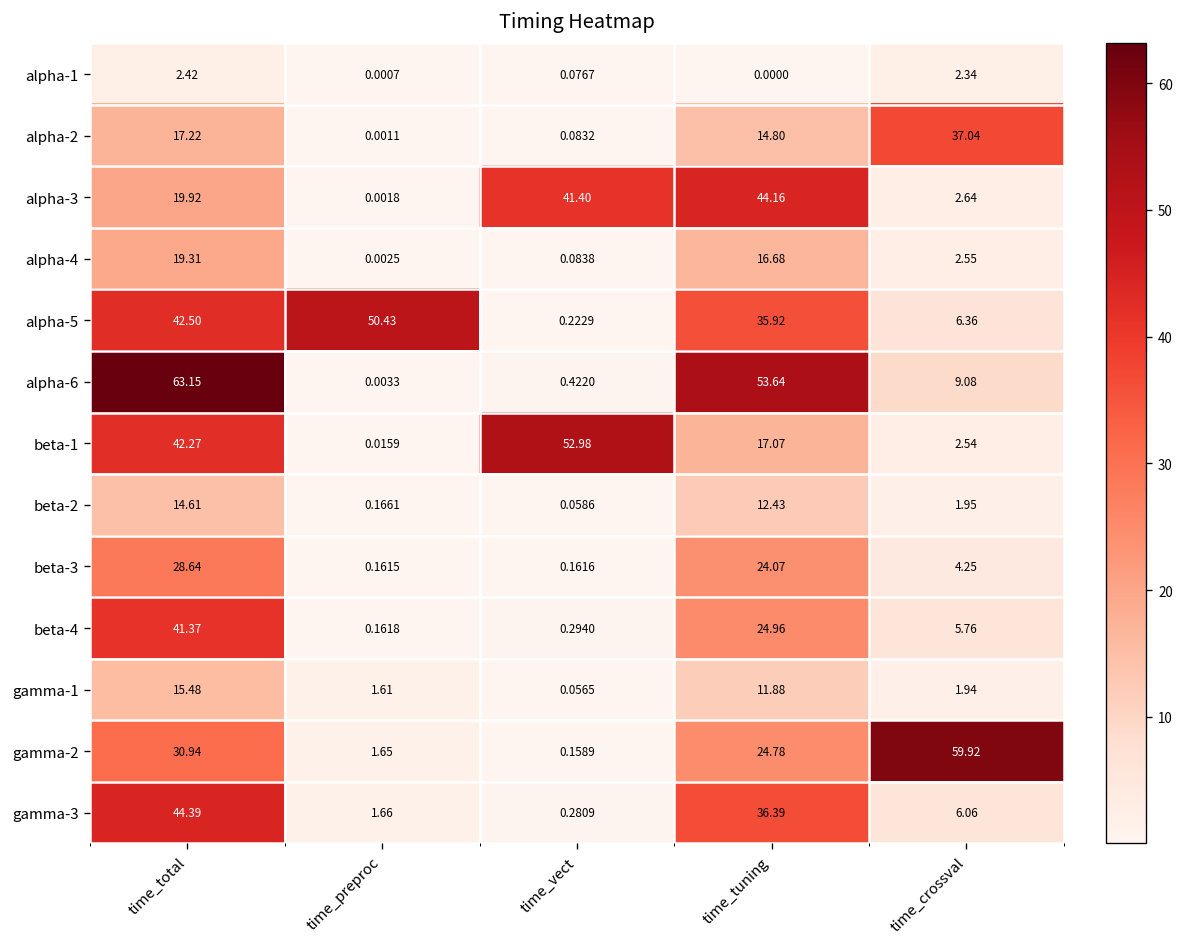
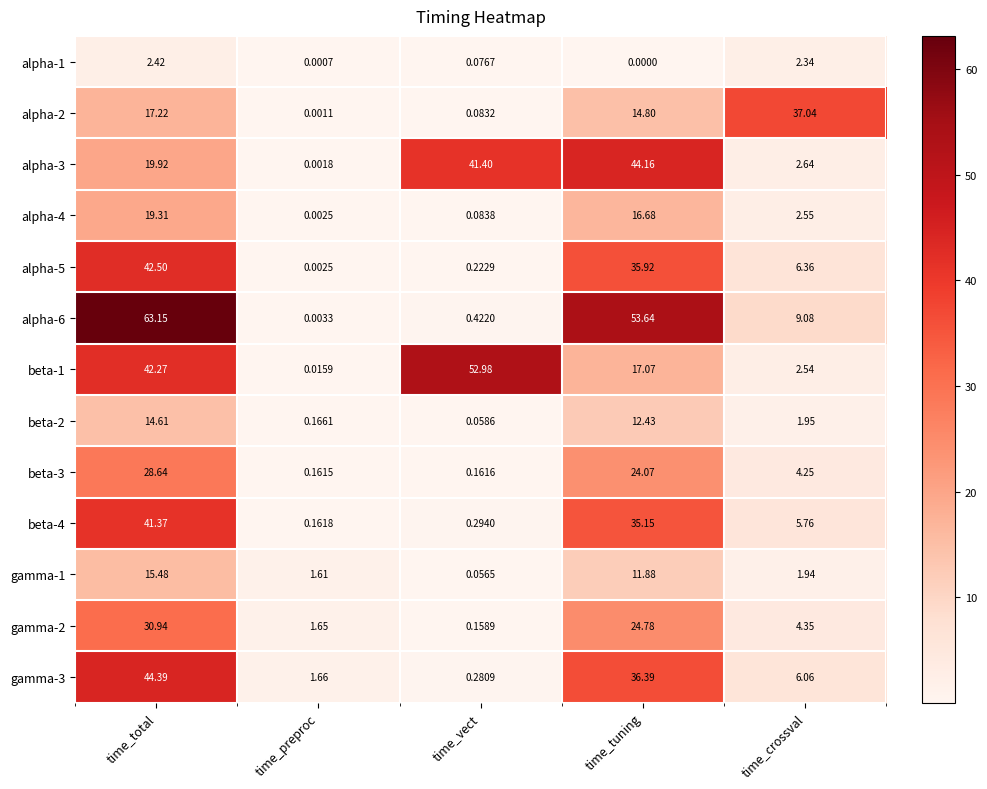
  {
    "alpha-1": {
      "time_total": 2.42,
      "time_preproc": 0.0007,
      "time_vect": 0.0767,
      "time_tuning": 0.0000,
      "time_crossval": 2.34
    },
    "alpha-2": {
      "time_total": 17.22,
      "time_preproc": 0.0011,
      "time_vect": 0.0832,
      "time_tuning": 14.80,
      "time_crossval": 37.04
    },
    "alpha-3": {
      "time_total": 19.92,
      "time_preproc": 0.0018,
      "time_vect": 41.40,
      "time_tuning": 44.16,
      "time_crossval": 2.64
    },
    "alpha-4": {
      "time_total": 19.31,
      "time_preproc": 0.0025,
      "time_vect": 0.0838,
      "time_tuning": 16.68,
      "time_crossval": 2.55
    },
    "alpha-5": {
      "time_total": 42.50,
-     "time_preproc": 50.43,
+     "time_preproc": 0.0025,
      "time_vect": 0.2229,
      "time_tuning": 35.92,
      "time_crossval": 6.36
    },
    "alpha-6": {
      "time_total": 63.15,
      "time_preproc": 0.0033,
      "time_vect": 0.4220,
      "time_tuning": 53.64,
      "time_crossval": 9.08
    },
    "beta-1": {
      "time_total": 42.27,
      "time_preproc": 0.0159,
      "time_vect": 52.98,
      "time_tuning": 17.07,
      "time_crossval": 2.54
    },
    "beta-2": {
      "time_total": 14.61,
      "time_preproc": 0.1661,
      "time_vect": 0.0586,
      "time_tuning": 12.43,
      "time_crossval": 1.95
    },
    "beta-3": {
      "time_total": 28.64,
      "time_preproc": 0.1615,
      "time_vect": 0.1616,
      "time_tuning": 24.07,
      "time_crossval": 4.25
    },
    "beta-4": {
      "time_total": 41.37,
      "time_preproc": 0.1618,
      "time_vect": 0.2940,
-     "time_tuning": 24.96,
+     "time_tuning": 35.15,
      "time_crossval": 5.76
    },
    "gamma-1": {
      "time_total": 15.48,
      "time_preproc": 1.61,
      "time_vect": 0.0565,
      "time_tuning": 11.88,
      "time_crossval": 1.94
    },
    "gamma-2": {
      "time_total": 30.94,
      "time_preproc": 1.65,
      "time_vect": 0.1589,
      "time_tuning": 24.78,
-     "time_crossval": 59.92
+     "time_crossval": 4.35
    },
    "gamma-3": {
      "time_total": 44.39,
      "time_preproc": 1.66,
      "time_vect": 0.2809,
      "time_tuning": 36.39,
      "time_crossval": 6.06
    }
  }
